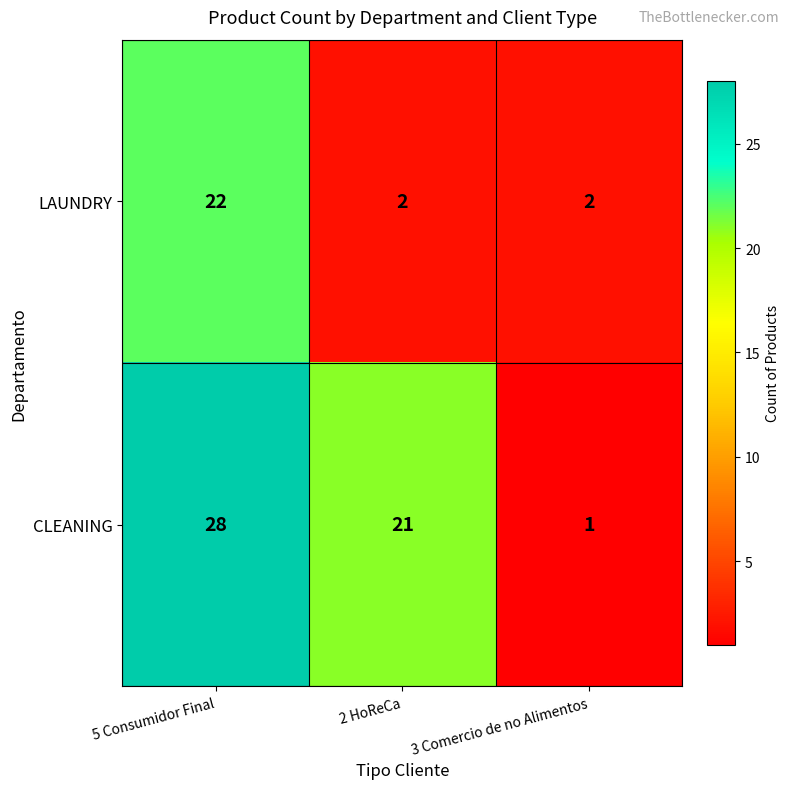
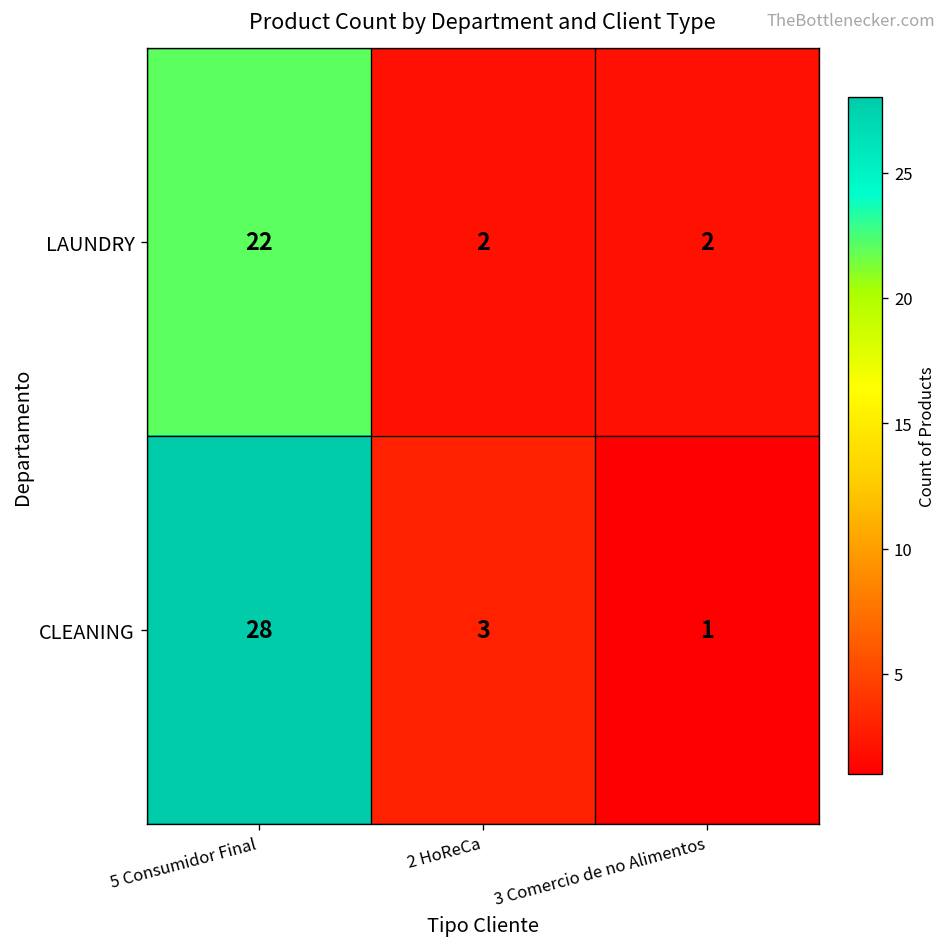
  {
    "LAUNDRY": {
      "5 Consumidor Final": 22,
      "2 HoReCa": 2,
      "3 Comercio de no Alimentos": 2
    },
    "CLEANING": {
      "5 Consumidor Final": 28,
-     "2 HoReCa": 21,
+     "2 HoReCa": 3,
      "3 Comercio de no Alimentos": 1
    }
  }
